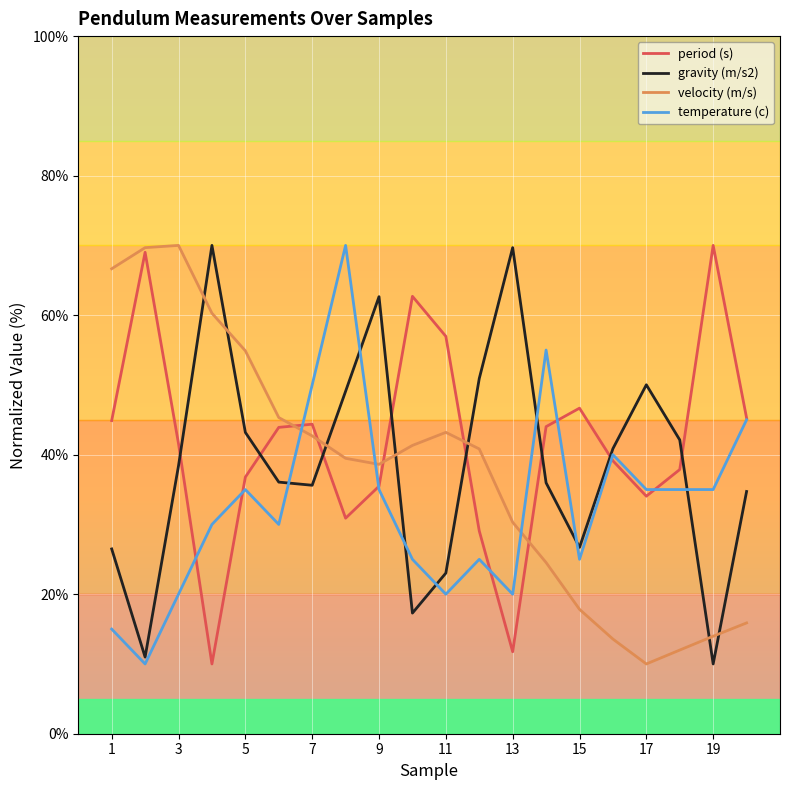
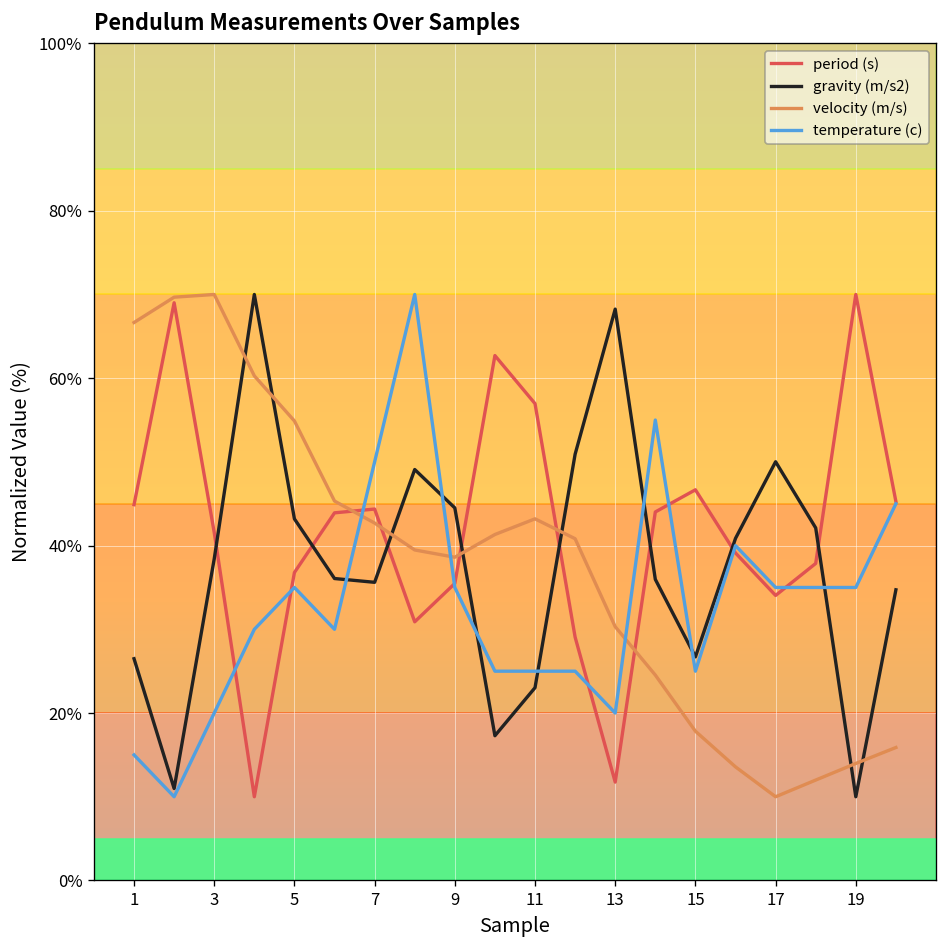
  {
    "gravity (m/s2)": {
      "1": "26%",
      "3": "38%",
      "5": "43%",
      "7": "36%",
-     "9": "63%",
+     "9": "45%",
      "11": "23%",
-     "13": "70%",
+     "13": "68%",
      "15": "27%",
      "17": "50%",
      "19": "10%"
    },
    "temperature (c)": {
      "1": "15%",
      "3": "20%",
      "5": "35%",
      "7": "50%",
      "9": "35%",
-     "11": "20%",
+     "11": "25%",
      "13": "20%",
      "15": "25%",
      "17": "35%",
      "19": "35%"
    }
  }
